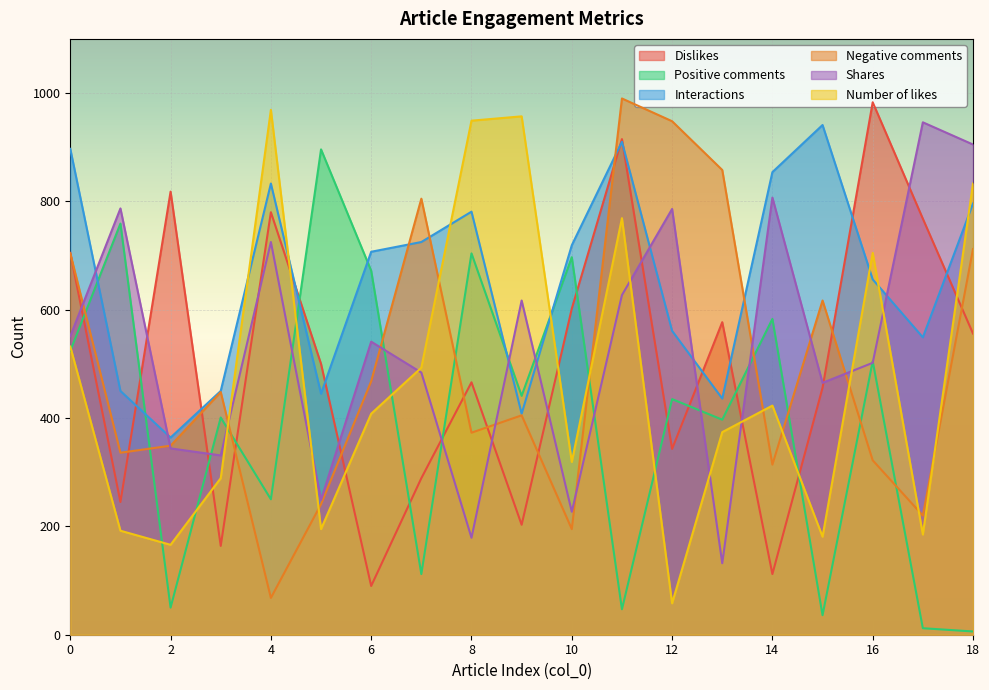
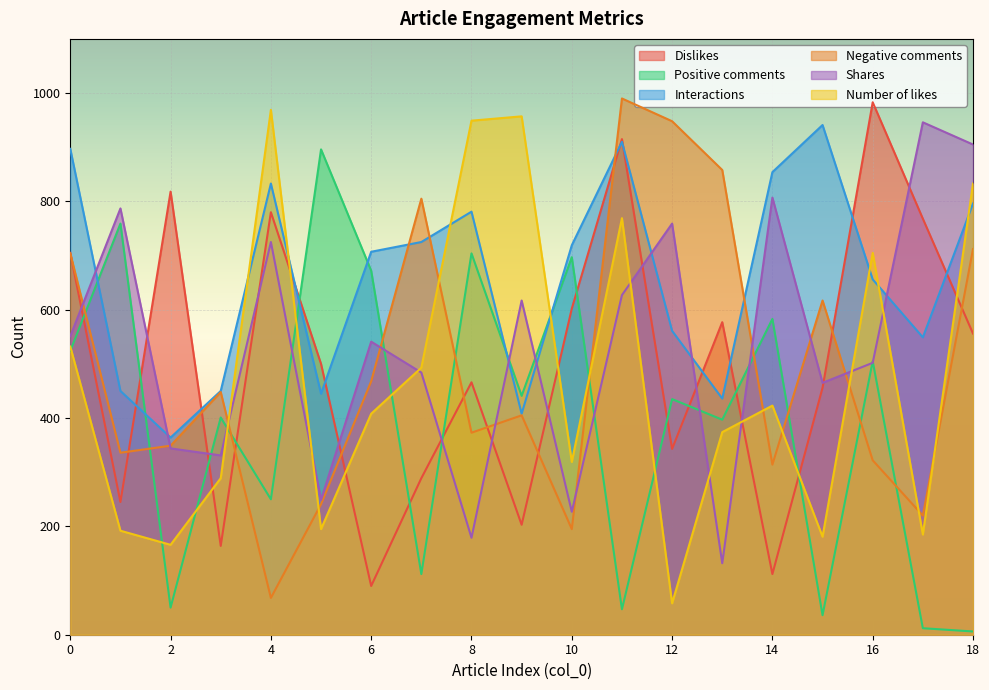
  {
    "Positive comments": {
      "0": 520,
      "2": 50,
      "4": 250,
      "6": 670,
      "8": 700,
      "10": 700,
      "12": 440,
      "14": 580,
      "18": 10
    },
    "Interactions": {
      "0": 900,
      "2": 360,
      "4": 830,
      "6": 710,
      "8": 780,
      "10": 720,
      "12": 560,
      "14": 850,
      "16": 660,
      "18": 800
    },
    "Shares": {
      "0": 550,
      "2": 340,
      "4": 730,
      "6": 540,
      "8": 180,
      "10": 230,
-     "12": 790,
+     "12": 760,
      "14": 810,
      "18": 910
    },
    "Number of likes": {
      "0": 530,
      "2": 170,
      "4": 970,
      "6": 410,
      "8": 950,
      "10": 320,
      "12": 60,
      "14": 420,
      "16": 710,
      "18": 830
    }
  }
